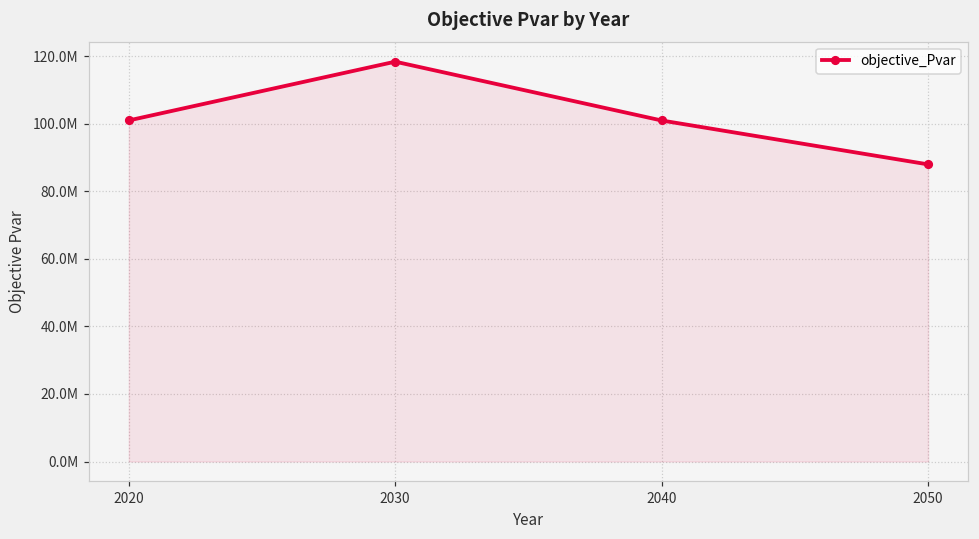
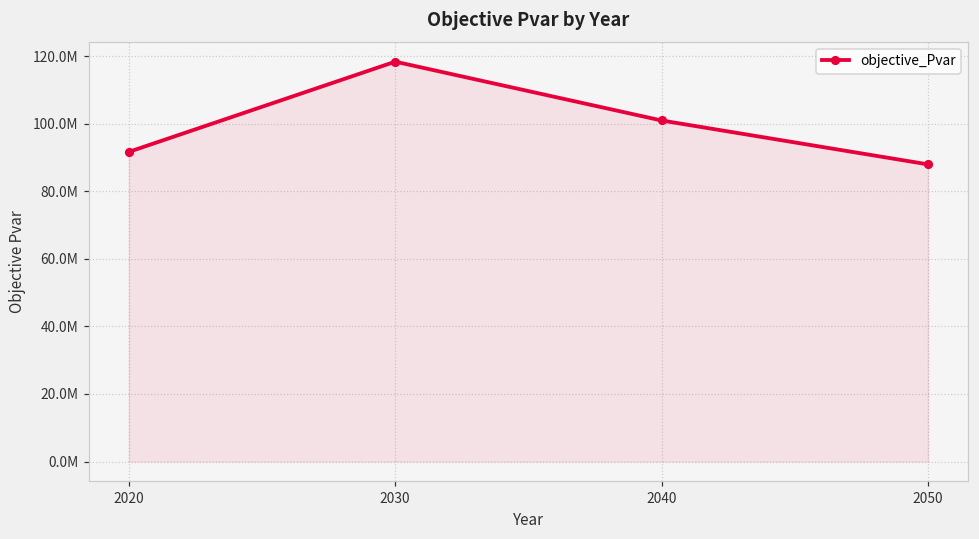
  {
-   "2020": 101000000,
+   "2020": 92000000,
    "2030": 118000000,
    "2040": 101000000,
    "2050": 88000000
  }
